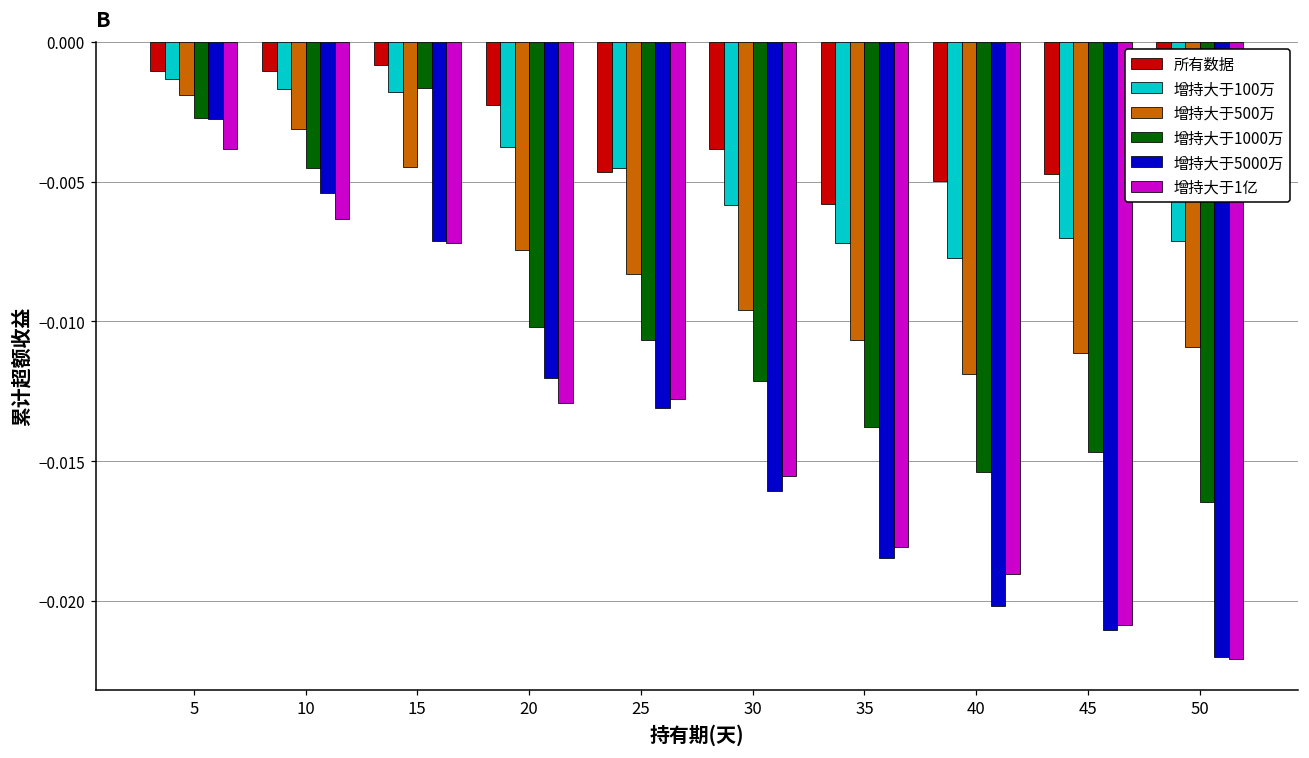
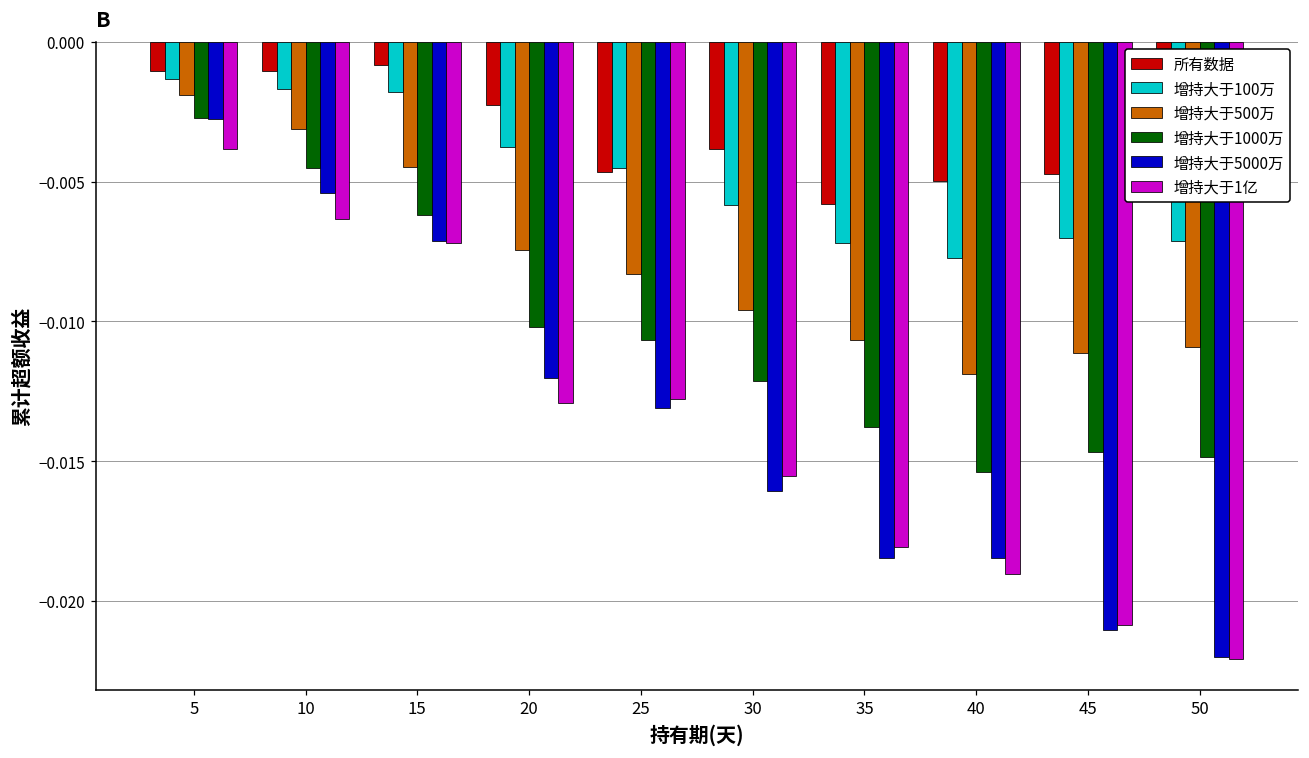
  {
    "所有数据": {
      "5": -0.0010,
      "10": -0.0011,
      "15": -0.0008,
      "20": -0.0022,
      "25": -0.0046,
      "30": -0.0038,
      "35": -0.0058,
      "40": -0.0050,
      "45": -0.0047
    },
    "增持大于100万": {
      "5": -0.0013,
      "10": -0.0017,
      "15": -0.0018,
      "20": -0.0038,
      "25": -0.0045,
      "30": -0.0058,
      "35": -0.0072,
      "40": -0.0077,
      "45": -0.0070,
      "50": -0.0071
    },
    "增持大于500万": {
      "5": -0.0019,
      "10": -0.0031,
      "15": -0.0045,
      "20": -0.0074,
      "25": -0.0083,
      "30": -0.0096,
      "35": -0.0107,
      "40": -0.0119,
      "45": -0.0111,
      "50": -0.0109
    },
    "增持大于1000万": {
      "5": -0.0027,
      "10": -0.0045,
-     "15": -0.0016,
+     "15": -0.0062,
      "20": -0.0102,
      "25": -0.0107,
      "30": -0.0121,
      "35": -0.0138,
      "40": -0.0154,
      "45": -0.0147,
-     "50": -0.0165
+     "50": -0.0148
    },
    "增持大于5000万": {
      "5": -0.0027,
      "10": -0.0054,
      "15": -0.0071,
      "20": -0.0120,
      "25": -0.0131,
      "30": -0.0161,
      "35": -0.0185,
-     "40": -0.0202,
+     "40": -0.0185,
      "45": -0.0211,
      "50": -0.0220
    },
    "增持大于1亿": {
      "5": -0.0038,
      "10": -0.0063,
      "15": -0.0072,
      "20": -0.0129,
      "25": -0.0128,
      "30": -0.0155,
      "35": -0.0181,
      "40": -0.0190,
      "45": -0.0209,
      "50": -0.0221
    }
  }
